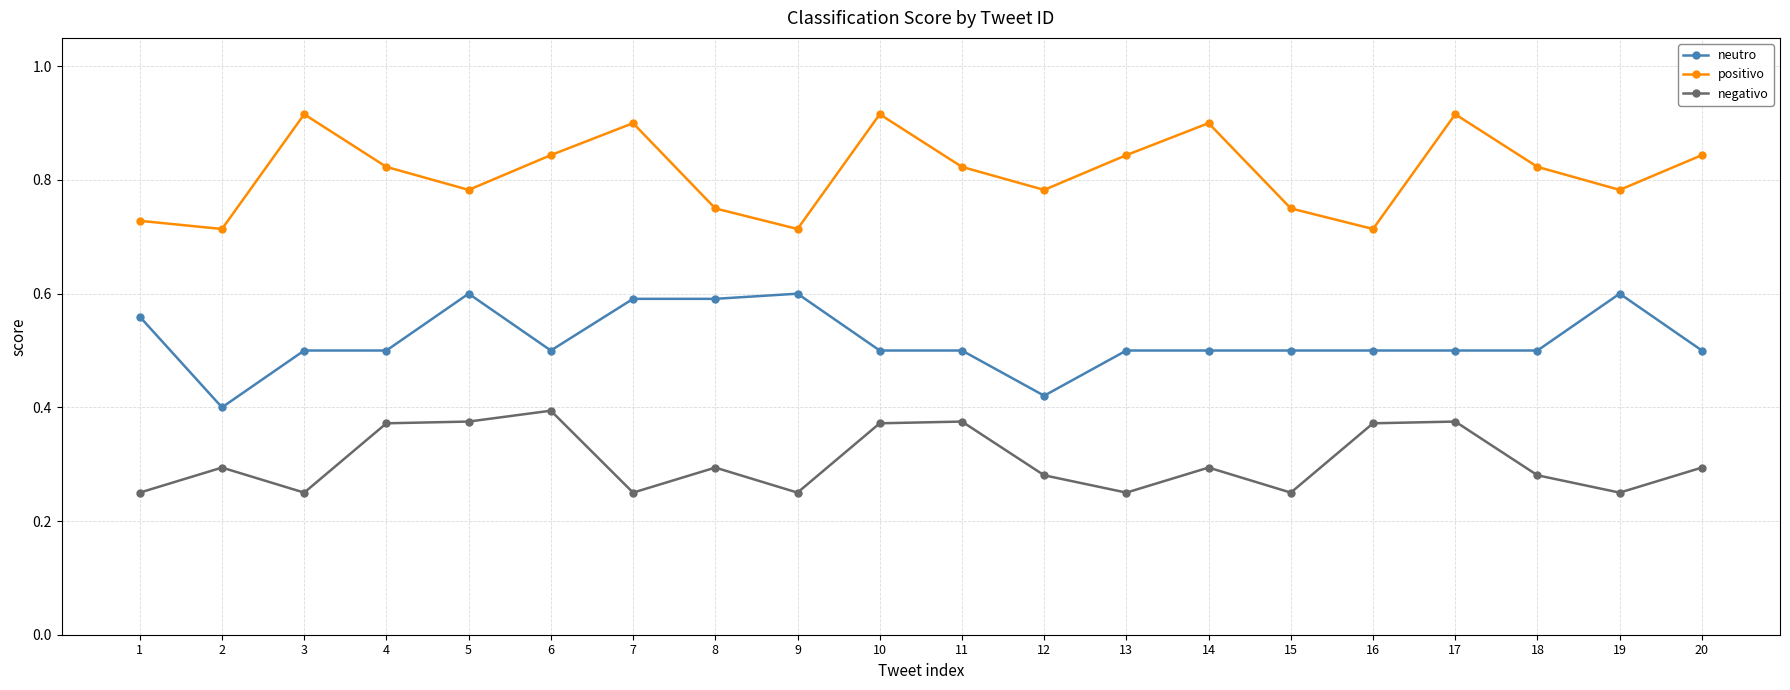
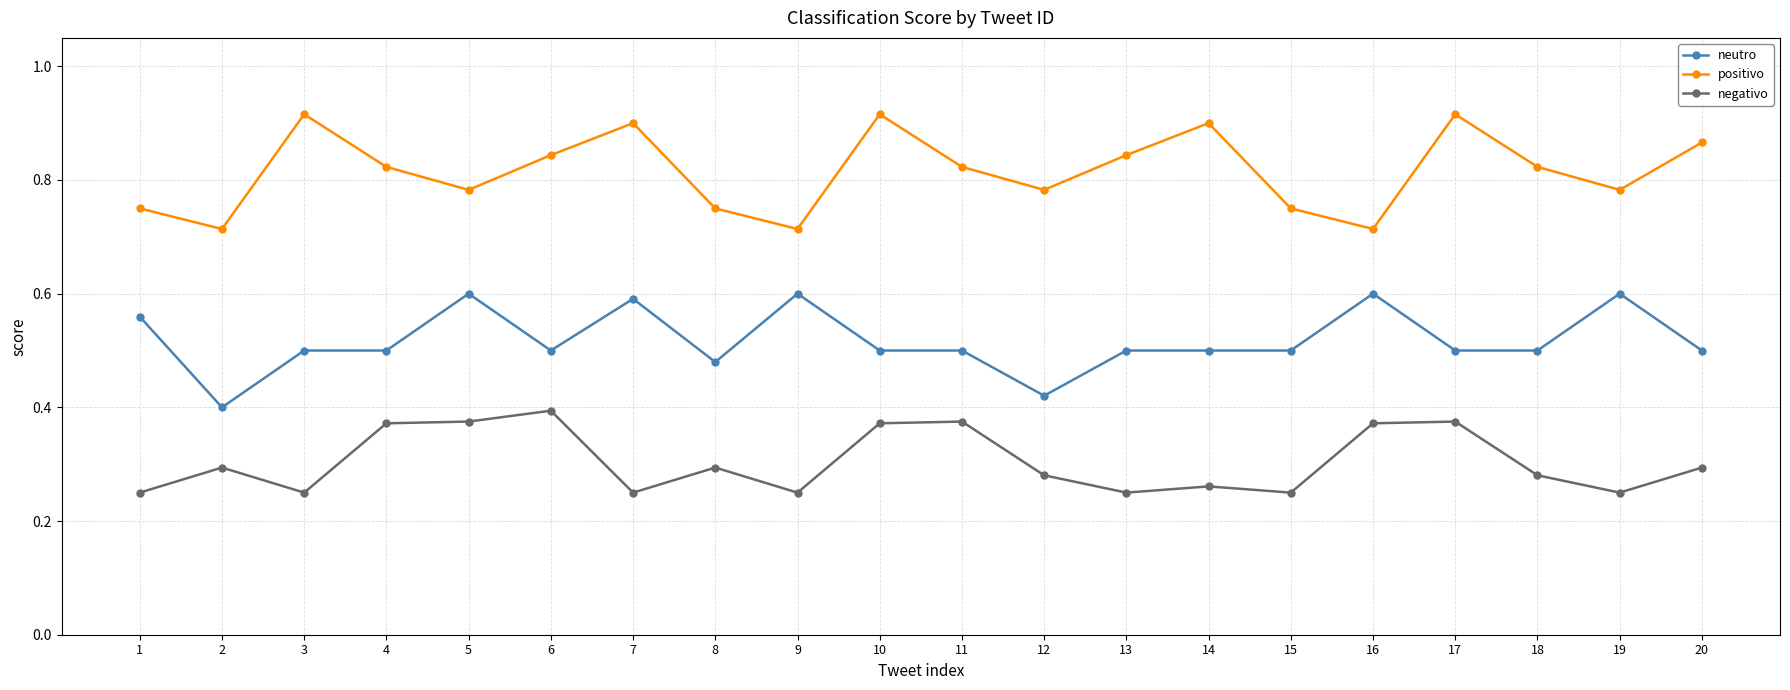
  {
    "neutro": {
      "1": 0.56,
      "2": 0.40,
      "3": 0.50,
      "4": 0.50,
      "5": 0.60,
      "6": 0.50,
      "7": 0.59,
-     "8": 0.59,
+     "8": 0.48,
      "9": 0.60,
      "10": 0.50,
      "11": 0.50,
      "12": 0.42,
      "13": 0.50,
      "14": 0.50,
      "15": 0.50,
-     "16": 0.5,
+     "16": 0.6,
      "17": 0.50,
      "18": 0.50,
      "19": 0.60,
      "20": 0.50
    },
    "positivo": {
-     "1": 0.73,
+     "1": 0.75,
      "2": 0.71,
      "3": 0.92,
      "4": 0.82,
      "5": 0.78,
      "6": 0.84,
      "7": 0.90,
      "8": 0.75,
      "9": 0.71,
      "10": 0.92,
      "11": 0.82,
      "12": 0.78,
      "13": 0.84,
      "14": 0.90,
      "15": 0.75,
      "16": 0.71,
      "17": 0.92,
      "18": 0.82,
      "19": 0.78,
-     "20": 0.84
+     "20": 0.87
    },
    "negativo": {
      "1": 0.25,
      "2": 0.29,
      "3": 0.25,
      "4": 0.37,
      "5": 0.38,
      "6": 0.39,
      "7": 0.25,
      "8": 0.29,
      "9": 0.25,
      "10": 0.37,
      "11": 0.38,
      "12": 0.28,
      "13": 0.25,
-     "14": 0.29,
+     "14": 0.26,
      "15": 0.25,
      "16": 0.37,
      "17": 0.38,
      "18": 0.28,
      "19": 0.25,
      "20": 0.29
    }
  }
